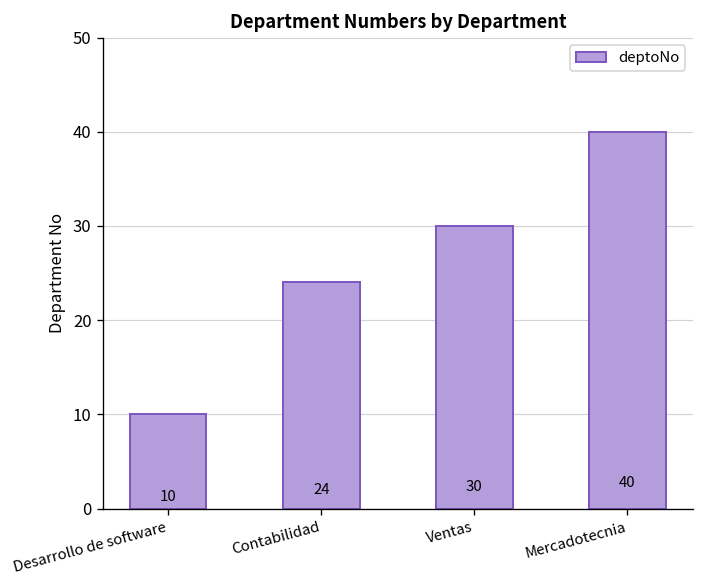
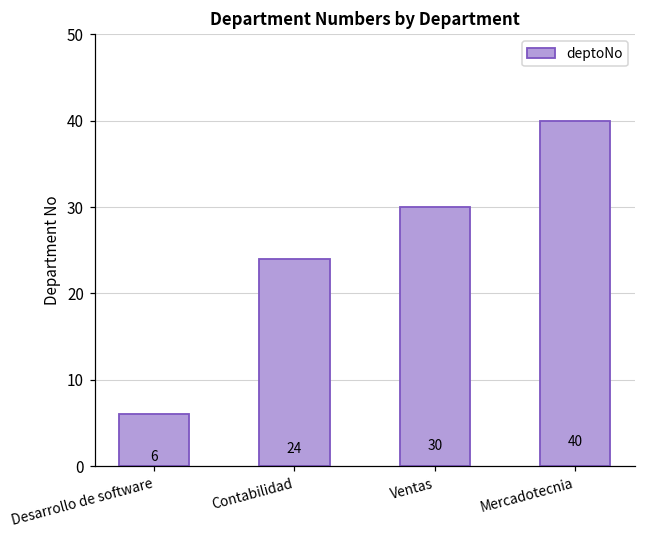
  {
-   "Desarrollo de software": 10,
+   "Desarrollo de software": 6,
    "Contabilidad": 24,
    "Ventas": 30,
    "Mercadotecnia": 40
  }
